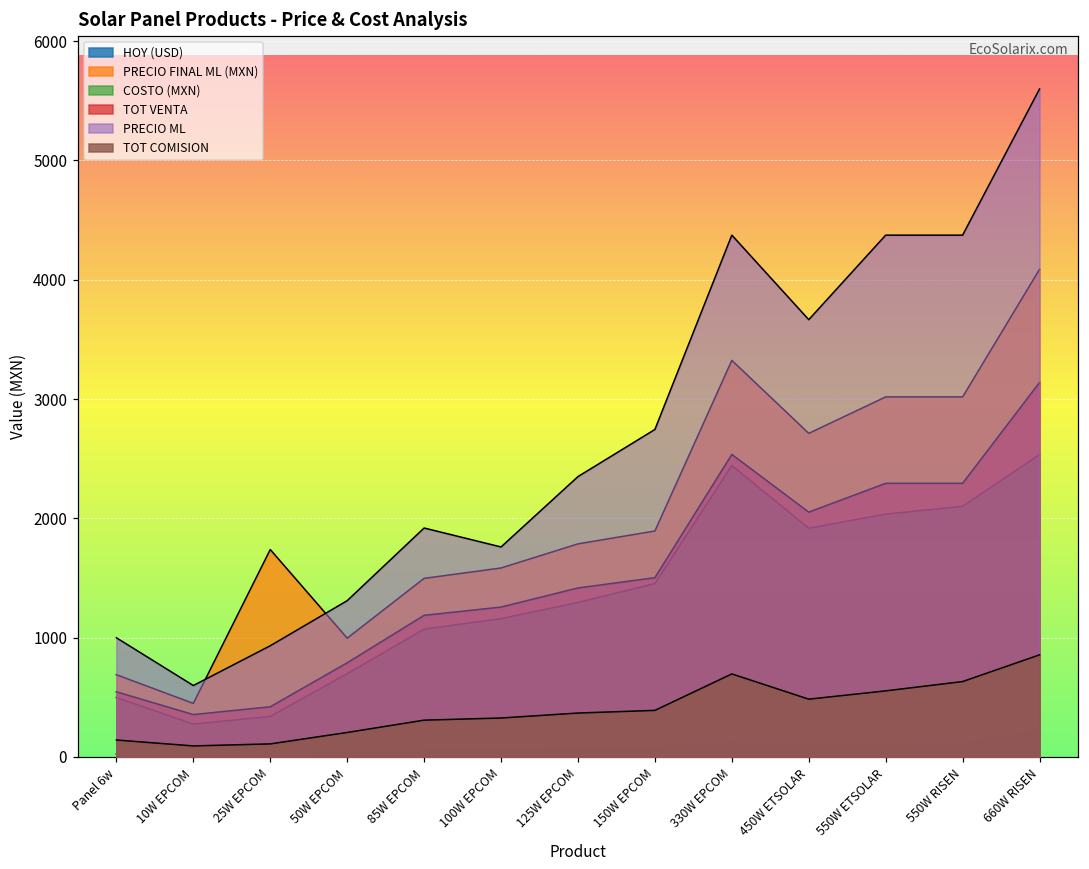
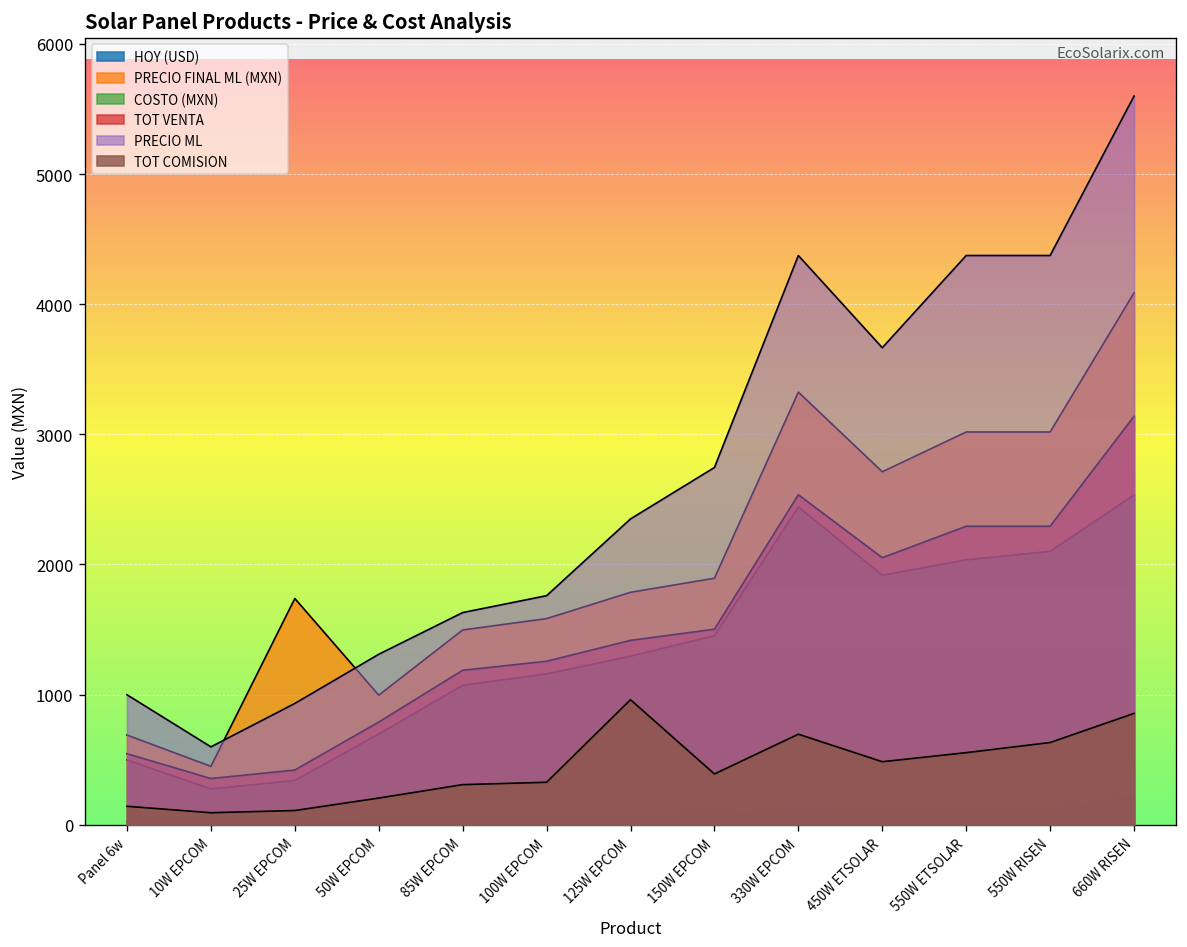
  {
    "HOY (USD)": {
      "Panel 6w": 20,
      "10W EPCOM": 10,
      "25W EPCOM": 20,
      "50W EPCOM": 40,
      "85W EPCOM": 50,
      "100W EPCOM": 60,
      "125W EPCOM": 60,
      "150W EPCOM": 70,
      "330W EPCOM": 120,
      "450W ETSOLAR": 100,
      "550W ETSOLAR": 100,
      "550W RISEN": 110,
      "660W RISEN": 230
    },
    "PRECIO FINAL ML (MXN)": {
      "Panel 6w": 690,
      "10W EPCOM": 450,
      "25W EPCOM": 1740,
      "50W EPCOM": 1000,
      "85W EPCOM": 1500,
      "100W EPCOM": 1580,
      "125W EPCOM": 1790,
      "150W EPCOM": 1890,
      "330W EPCOM": 3320,
      "450W ETSOLAR": 2710,
      "550W ETSOLAR": 3020,
      "550W RISEN": 3020,
      "660W RISEN": 4090
    },
    "COSTO (MXN)": {
      "Panel 6w": 500,
      "10W EPCOM": 280,
      "25W EPCOM": 340,
      "50W EPCOM": 700,
      "85W EPCOM": 1070,
      "100W EPCOM": 1160,
      "125W EPCOM": 1290,
      "150W EPCOM": 1450,
      "330W EPCOM": 2440,
      "450W ETSOLAR": 1920,
      "550W ETSOLAR": 2040,
      "550W RISEN": 2100,
      "660W RISEN": 2530
    },
    "TOT VENTA": {
      "Panel 6w": 550,
      "10W EPCOM": 360,
      "25W EPCOM": 420,
      "50W EPCOM": 790,
      "85W EPCOM": 1190,
      "100W EPCOM": 1260,
      "125W EPCOM": 1420,
      "150W EPCOM": 1500,
      "330W EPCOM": 2540,
      "450W ETSOLAR": 2050,
      "550W ETSOLAR": 2290,
      "550W RISEN": 2290,
      "660W RISEN": 3140
    },
    "PRECIO ML": {
      "Panel 6w": 1000,
      "10W EPCOM": 600,
      "25W EPCOM": 930,
      "50W EPCOM": 1310,
-     "85W EPCOM": 1920,
+     "85W EPCOM": 1630,
      "100W EPCOM": 1760,
      "125W EPCOM": 2350,
      "150W EPCOM": 2750,
      "330W EPCOM": 4370,
      "450W ETSOLAR": 3670,
      "550W ETSOLAR": 4370,
      "550W RISEN": 4370,
      "660W RISEN": 5600
    },
    "TOT COMISION": {
      "Panel 6w": 140,
      "10W EPCOM": 90,
      "25W EPCOM": 110,
      "50W EPCOM": 210,
      "85W EPCOM": 310,
      "100W EPCOM": 330,
-     "125W EPCOM": 370,
+     "125W EPCOM": 960,
      "150W EPCOM": 390,
      "330W EPCOM": 700,
      "450W ETSOLAR": 480,
      "550W ETSOLAR": 550,
      "550W RISEN": 630,
      "660W RISEN": 860
    }
  }
